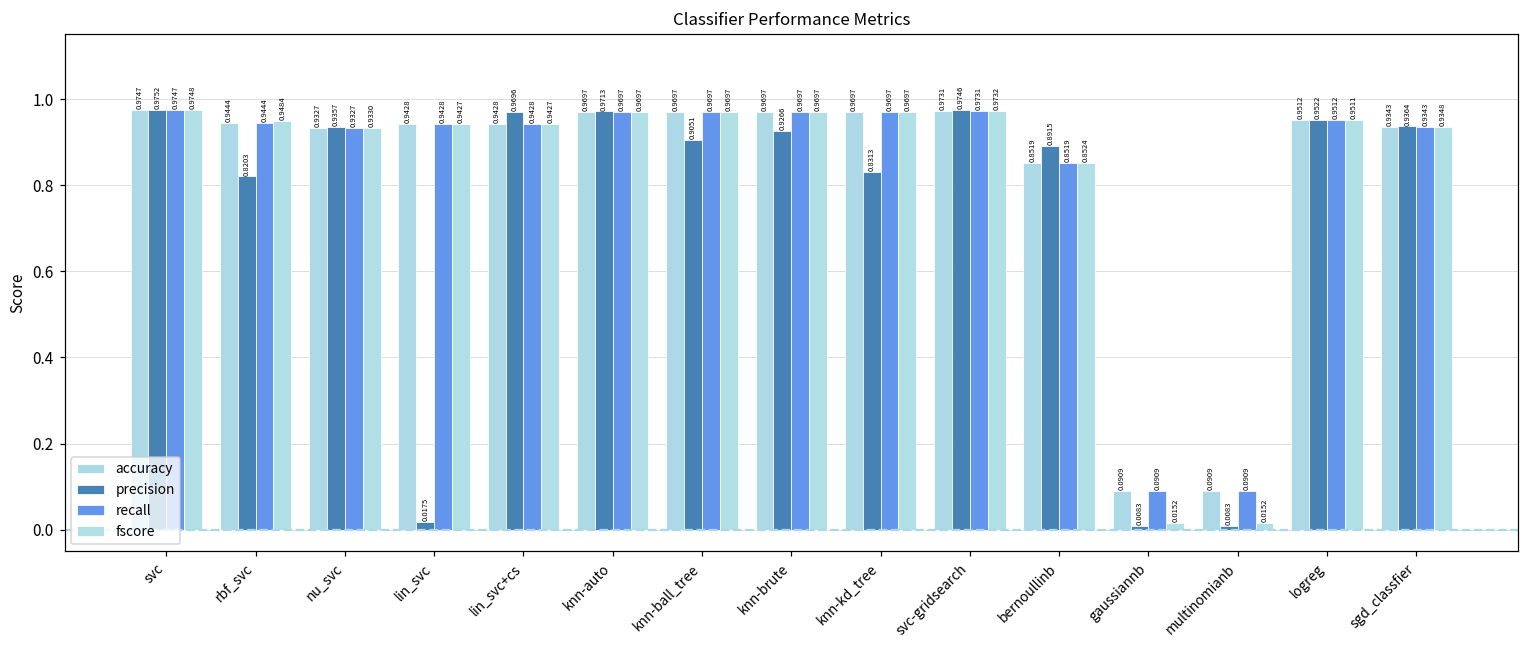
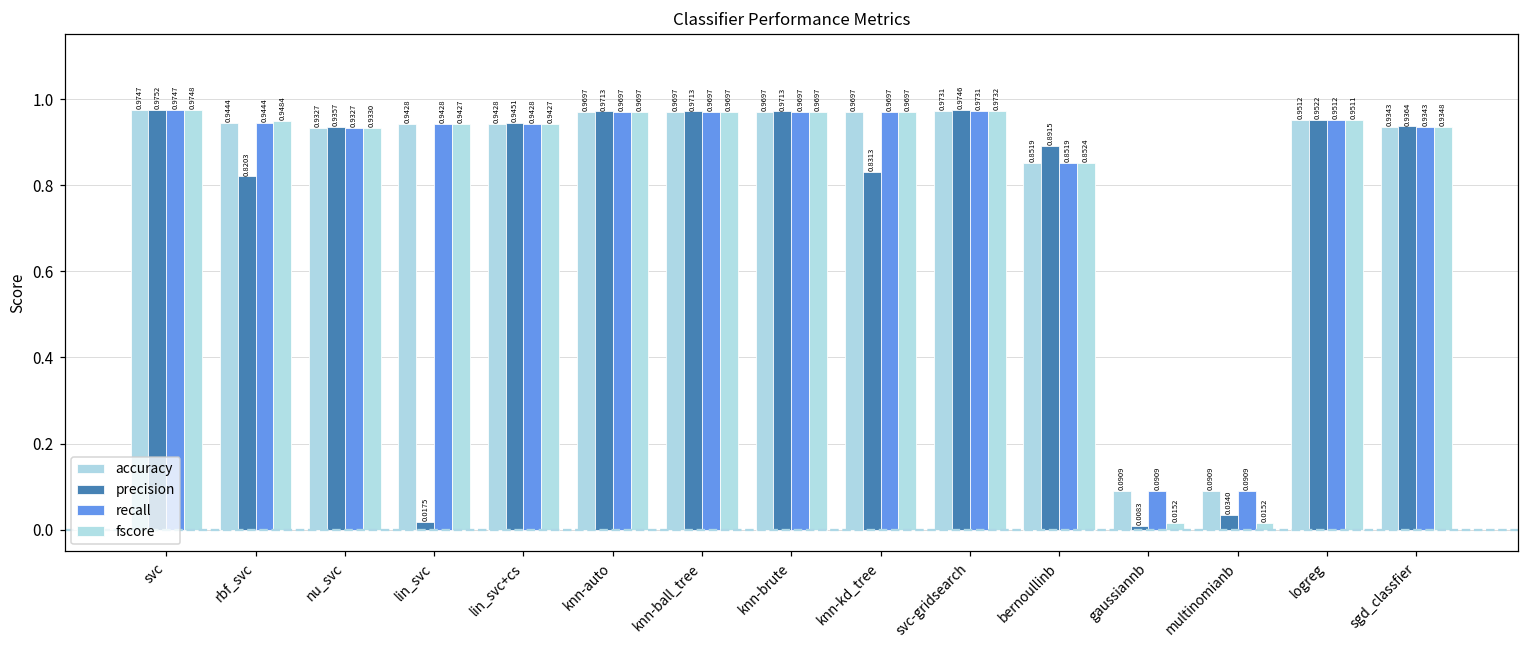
  {
    "precision": {
      "svc": 0.9752,
      "rbf_svc": 0.8203,
      "nu_svc": 0.9357,
      "lin_svc": 0.0175,
-     "lin_svc+cs": 0.9696,
+     "lin_svc+cs": 0.9451,
      "knn-auto": 0.9713,
-     "knn-ball_tree": 0.9051,
-     "knn-brute": 0.9266,
+     "knn-ball_tree": 0.9713,
+     "knn-brute": 0.9713,
      "knn-kd_tree": 0.8313,
      "svc-gridsearch": 0.9746,
      "bernoullinb": 0.8915,
      "gaussiannb": 0.0083,
-     "multinomianb": 0.0083,
+     "multinomianb": 0.0340,
      "logreg": 0.9522,
      "sgd_classfier": 0.9364
    },
    "recall": {
      "svc": 0.9747,
      "rbf_svc": 0.9444,
      "nu_svc": 0.9327,
      "lin_svc": 0.9428,
      "lin_svc+cs": 0.9428,
      "knn-auto": 0.9697,
      "knn-ball_tree": 0.9697,
      "knn-brute": 0.9697,
      "knn-kd_tree": 0.9697,
      "svc-gridsearch": 0.9731,
      "bernoullinb": 0.8519,
      "gaussiannb": 0.0909,
      "multinomianb": 0.0909,
      "logreg": 0.9512,
      "sgd_classfier": 0.9343
    }
  }
